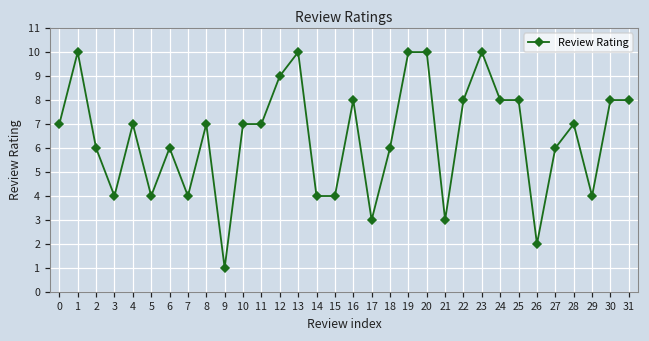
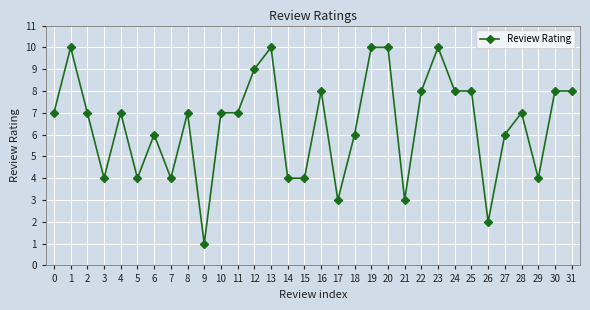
  {
    "0": 7,
    "1": 10,
-   "2": 6,
+   "2": 7,
    "3": 4,
    "4": 7,
    "5": 4,
    "6": 6,
    "7": 4,
    "8": 7,
    "9": 1,
    "10": 7,
    "11": 7,
    "12": 9,
    "13": 10,
    "14": 4,
    "15": 4,
    "16": 8,
    "17": 3,
    "18": 6,
    "19": 10,
    "20": 10,
    "21": 3,
    "22": 8,
    "23": 10,
    "24": 8,
    "25": 8,
    "26": 2,
    "27": 6,
    "28": 7,
    "29": 4,
    "30": 8,
    "31": 8
  }
